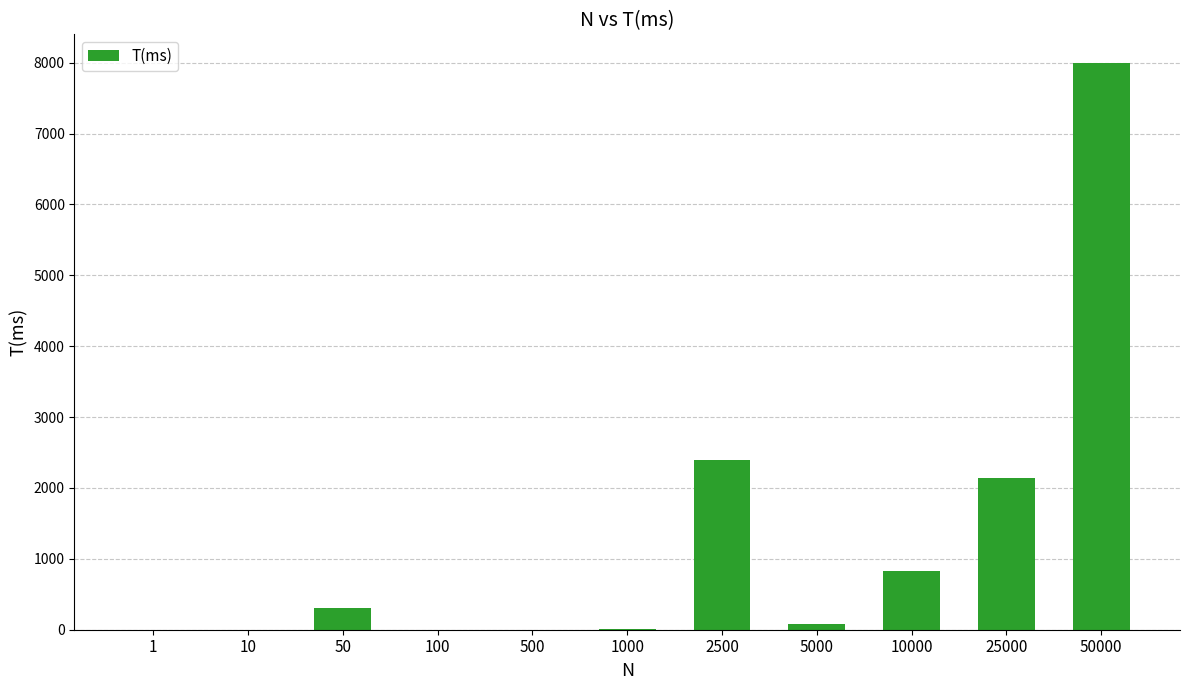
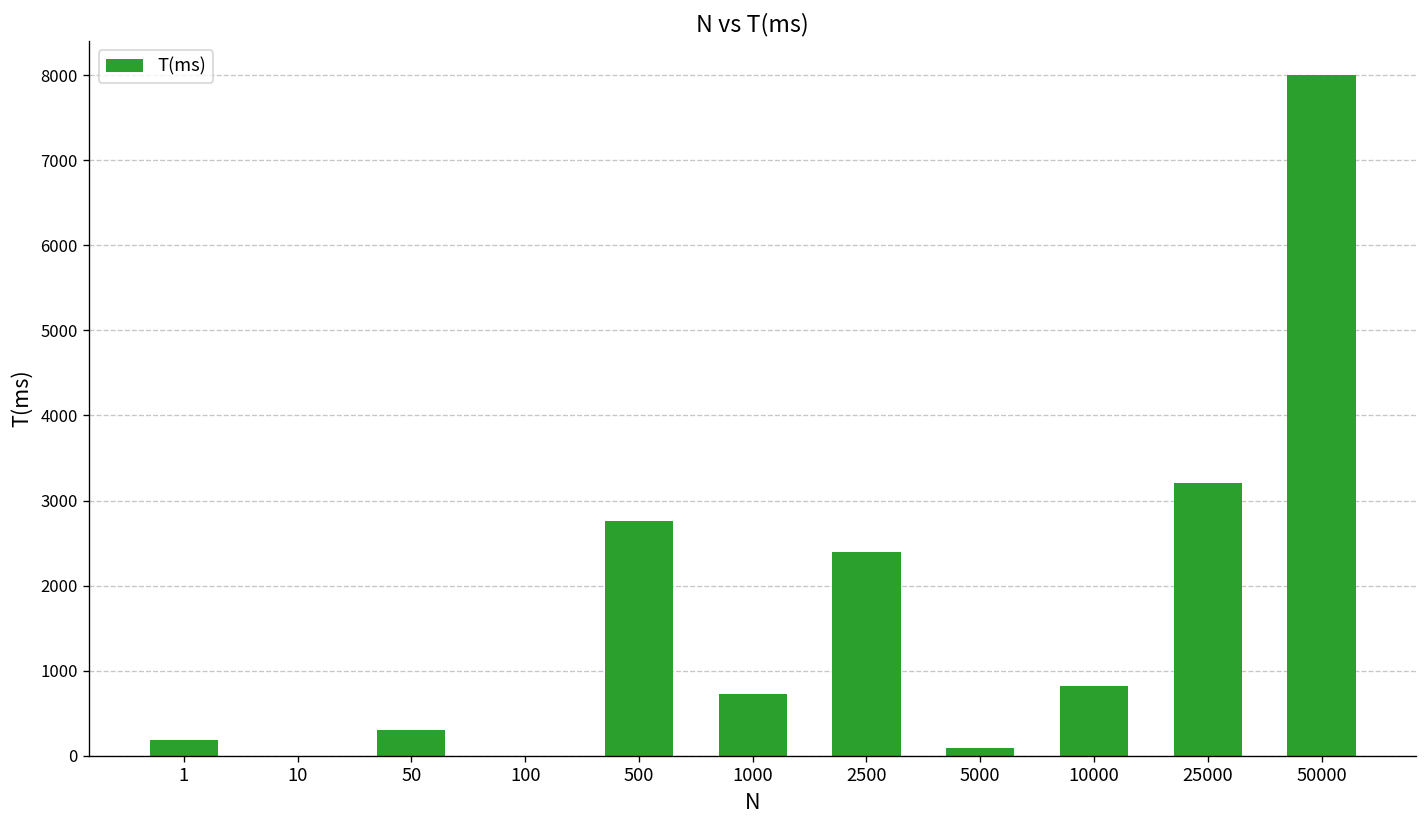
  {
-   "1": 0,
+   "1": 200,
    "10": 0,
    "50": 300,
    "100": 0,
-   "500": 0,
-   "1000": 0,
+   "500": 2800,
+   "1000": 700,
    "2500": 2400,
    "5000": 100,
    "10000": 800,
-   "25000": 2100,
+   "25000": 3200,
    "50000": 8000
  }
